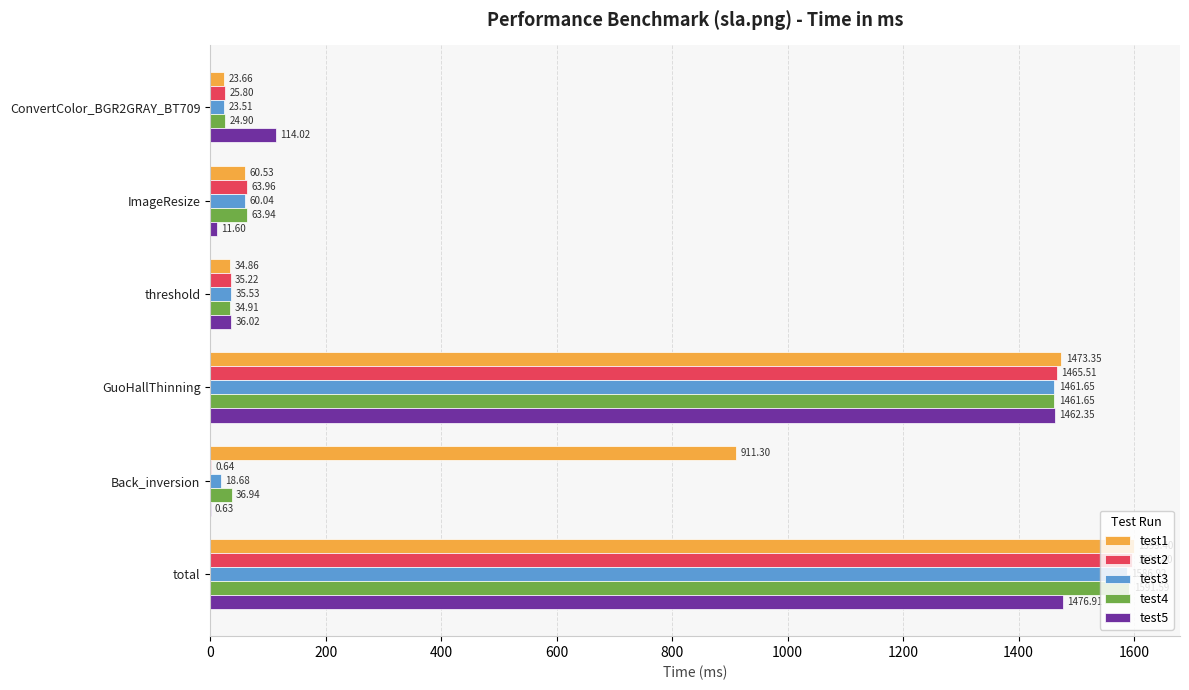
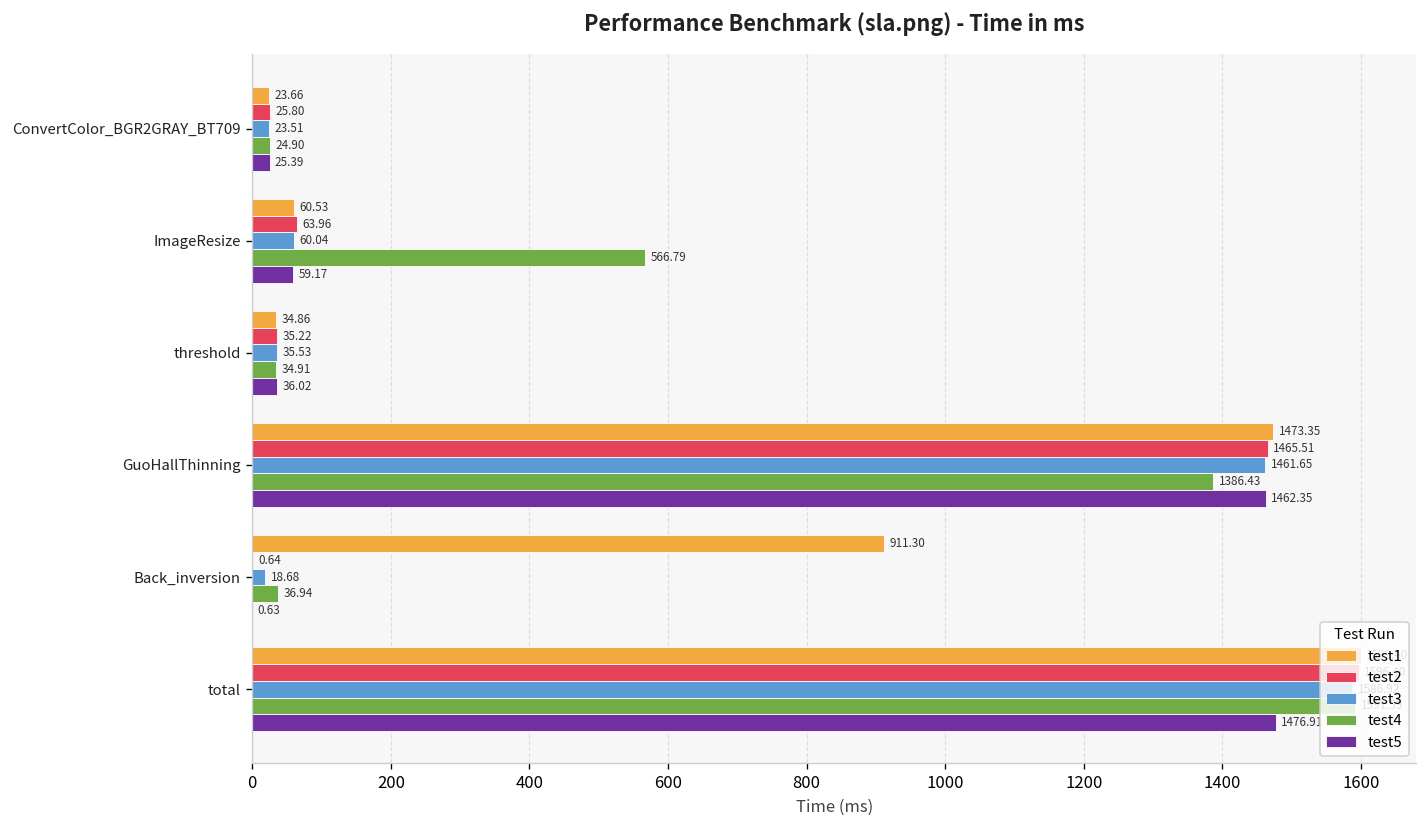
  {
    "test1": {
      "ConvertColor_BGR2GRAY_BT709": 23.66,
      "ImageResize": 60.53,
      "threshold": 34.86,
      "GuoHallThinning": 1473.35,
      "Back_inversion": 911.30
    },
    "test2": {
      "ConvertColor_BGR2GRAY_BT709": 25.80,
      "ImageResize": 63.96,
      "threshold": 35.22,
      "GuoHallThinning": 1465.51,
      "Back_inversion": 0.64
    },
    "test3": {
      "ConvertColor_BGR2GRAY_BT709": 23.51,
      "ImageResize": 60.04,
      "threshold": 35.53,
      "GuoHallThinning": 1461.65,
      "Back_inversion": 18.68
    },
    "test4": {
      "ConvertColor_BGR2GRAY_BT709": 24.90,
-     "ImageResize": 63.94,
+     "ImageResize": 566.79,
      "threshold": 34.91,
-     "GuoHallThinning": 1461.65,
+     "GuoHallThinning": 1386.43,
      "Back_inversion": 36.94
    },
    "test5": {
-     "ConvertColor_BGR2GRAY_BT709": 114.02,
-     "ImageResize": 11.60,
+     "ConvertColor_BGR2GRAY_BT709": 25.39,
+     "ImageResize": 59.17,
      "threshold": 36.02,
      "GuoHallThinning": 1462.35,
      "Back_inversion": 0.63
    }
  }
